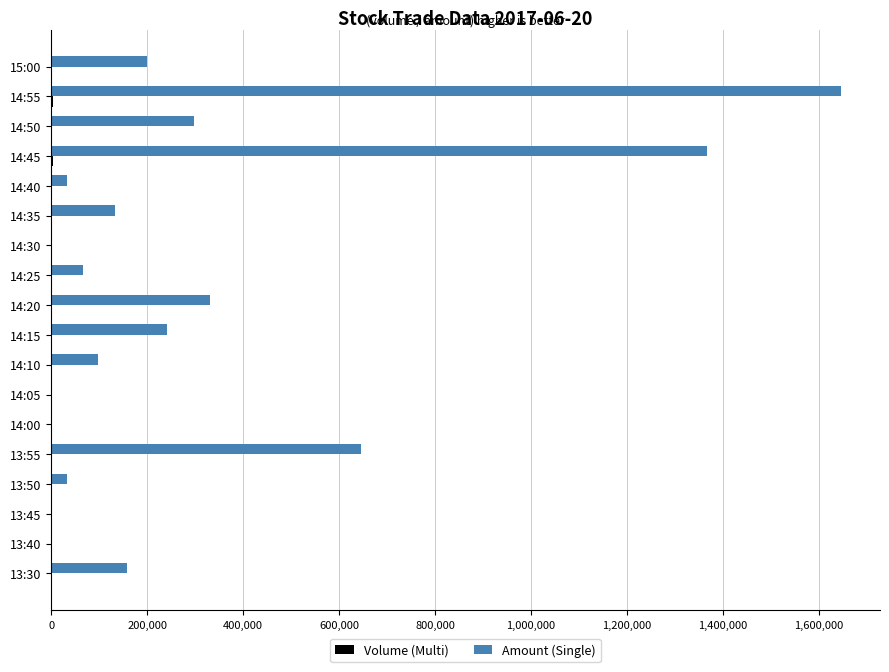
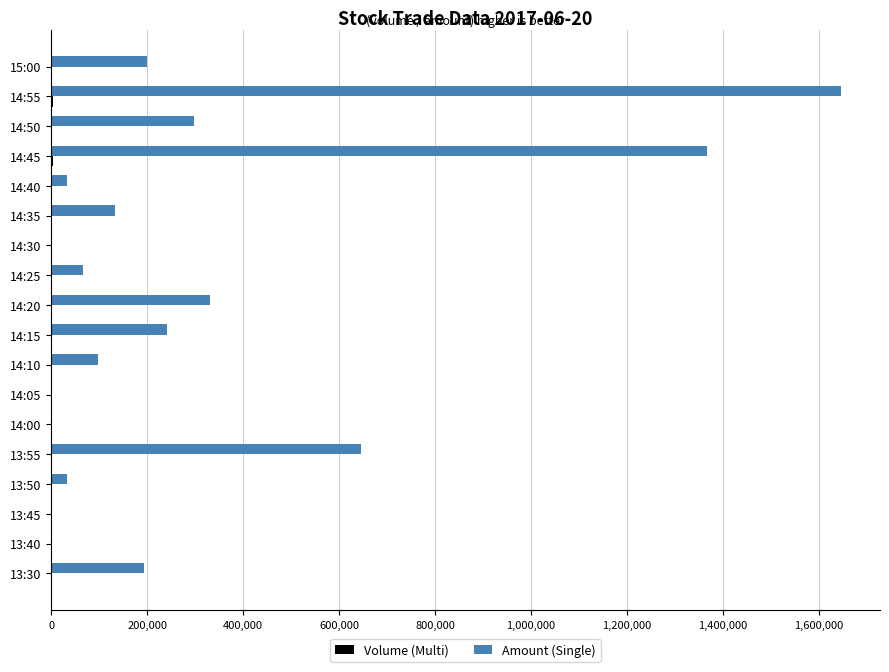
  {
    "Volume (Multi)": {
      "14:30": "0",
      "14:15": "0",
      "14:05": "0",
      "14:00": "0",
      "13:55": "0",
      "13:45": "0",
      "13:40": "0"
    },
    "Amount (Single)": {
      "15:00": "200,000",
      "14:55": "1,650,000",
      "14:50": "300,000",
      "14:45": "1,370,000",
      "14:40": "30,000",
      "14:35": "130,000",
      "14:30": "0",
      "14:25": "70,000",
      "14:20": "330,000",
      "14:15": "240,000",
      "14:10": "100,000",
      "14:05": "0",
      "14:00": "0",
      "13:55": "650,000",
      "13:50": "30,000",
      "13:45": "0",
      "13:40": "0",
-     "13:30": "160,000"
+     "13:30": "190,000"
    }
  }
